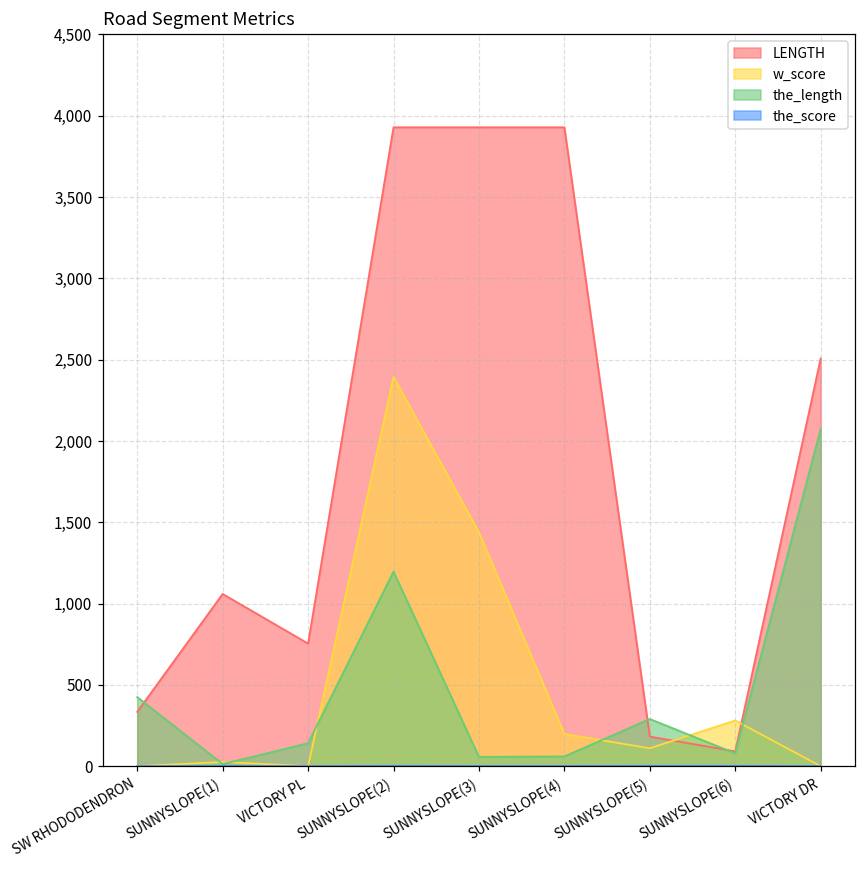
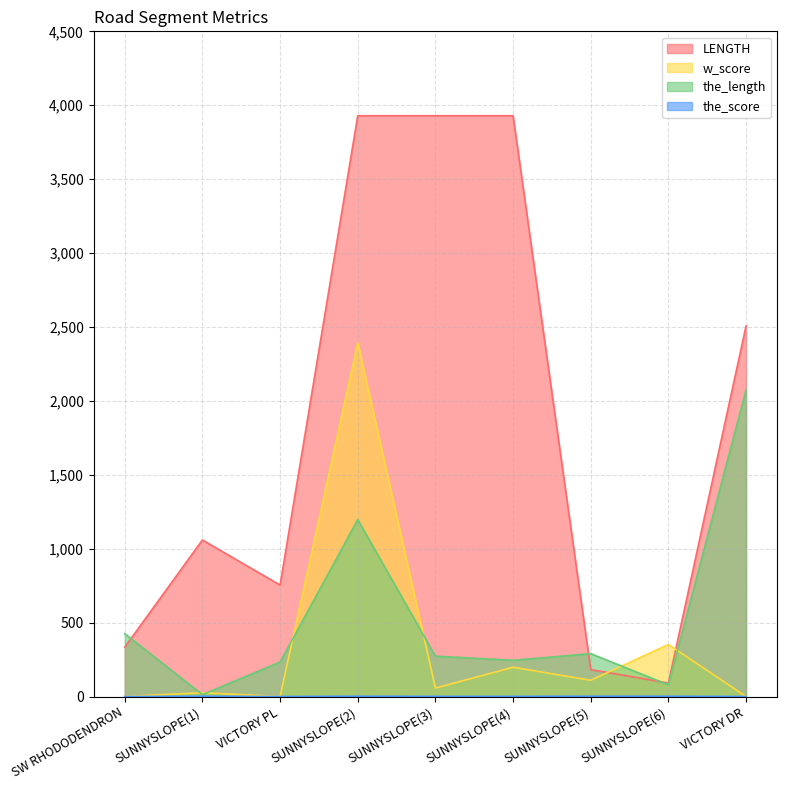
  {
    "LENGTH": {
      "SW RHODODENDRON": "330",
      "SUNNYSLOPE(1)": "1,060",
      "VICTORY PL": "750",
      "SUNNYSLOPE(2)": "3,930",
      "SUNNYSLOPE(3)": "3,930",
      "SUNNYSLOPE(4)": "3,930",
      "SUNNYSLOPE(5)": "180",
      "VICTORY DR": "2,510"
    },
    "w_score": {
      "SUNNYSLOPE(2)": "2,390",
-     "SUNNYSLOPE(3)": "1,440",
+     "SUNNYSLOPE(3)": "60",
      "SUNNYSLOPE(4)": "200",
      "SUNNYSLOPE(5)": "110",
-     "SUNNYSLOPE(6)": "280"
+     "SUNNYSLOPE(6)": "350"
    },
    "the_length": {
      "SW RHODODENDRON": "430",
-     "VICTORY PL": "140",
+     "VICTORY PL": "230",
      "SUNNYSLOPE(2)": "1,200",
-     "SUNNYSLOPE(3)": "60",
-     "SUNNYSLOPE(4)": "60",
+     "SUNNYSLOPE(3)": "270",
+     "SUNNYSLOPE(4)": "250",
      "SUNNYSLOPE(5)": "290",
      "VICTORY DR": "2,070"
    },
    "the_score": {
      "SUNNYSLOPE(2)": "0",
      "SUNNYSLOPE(3)": "0",
      "SUNNYSLOPE(4)": "0",
      "SUNNYSLOPE(5)": "0",
      "SUNNYSLOPE(6)": "0"
    }
  }
